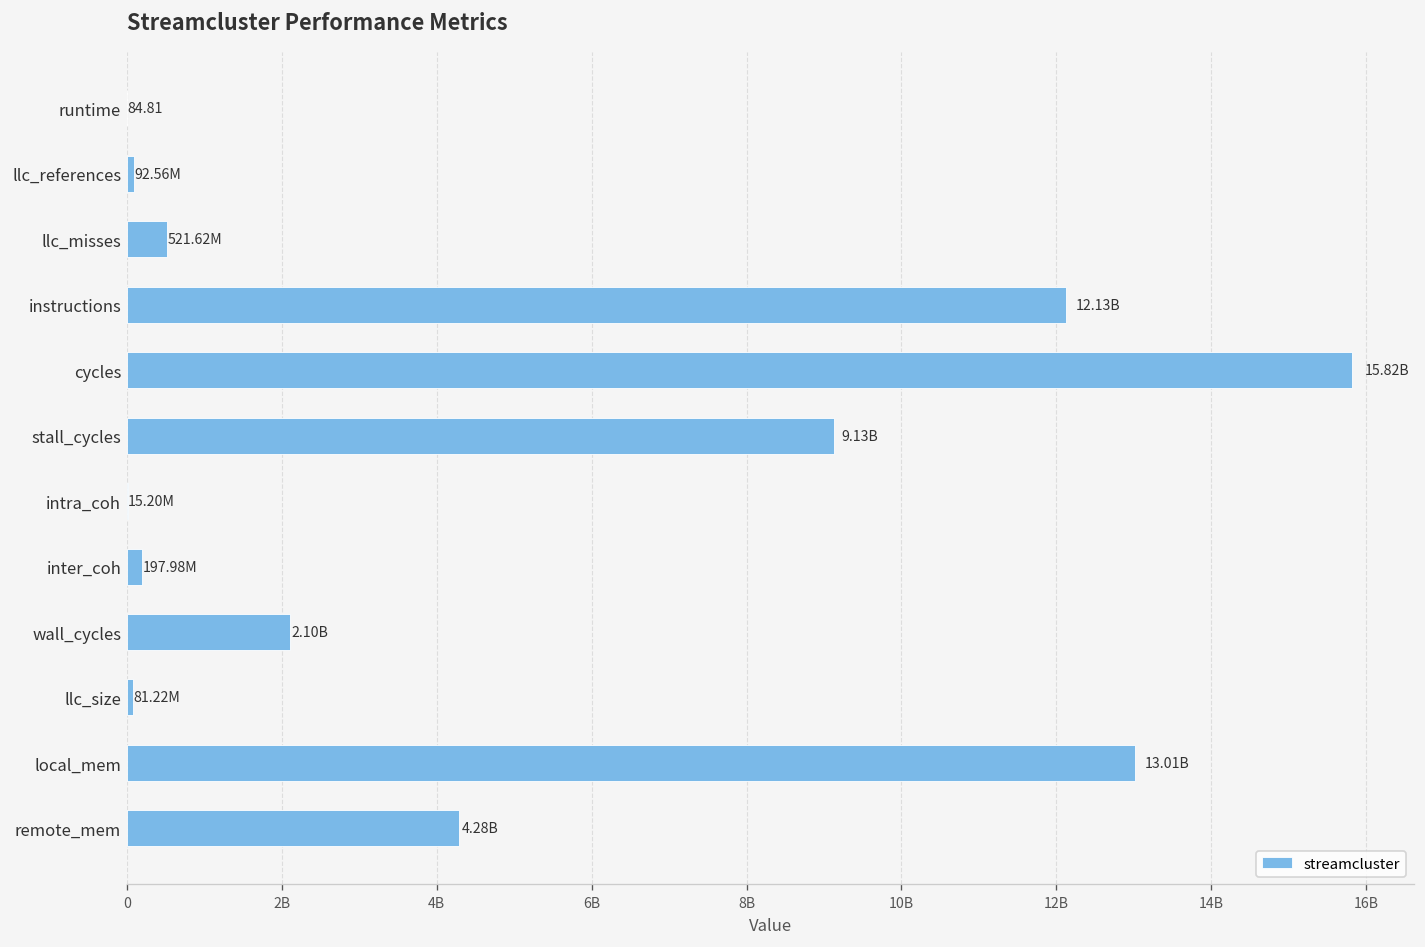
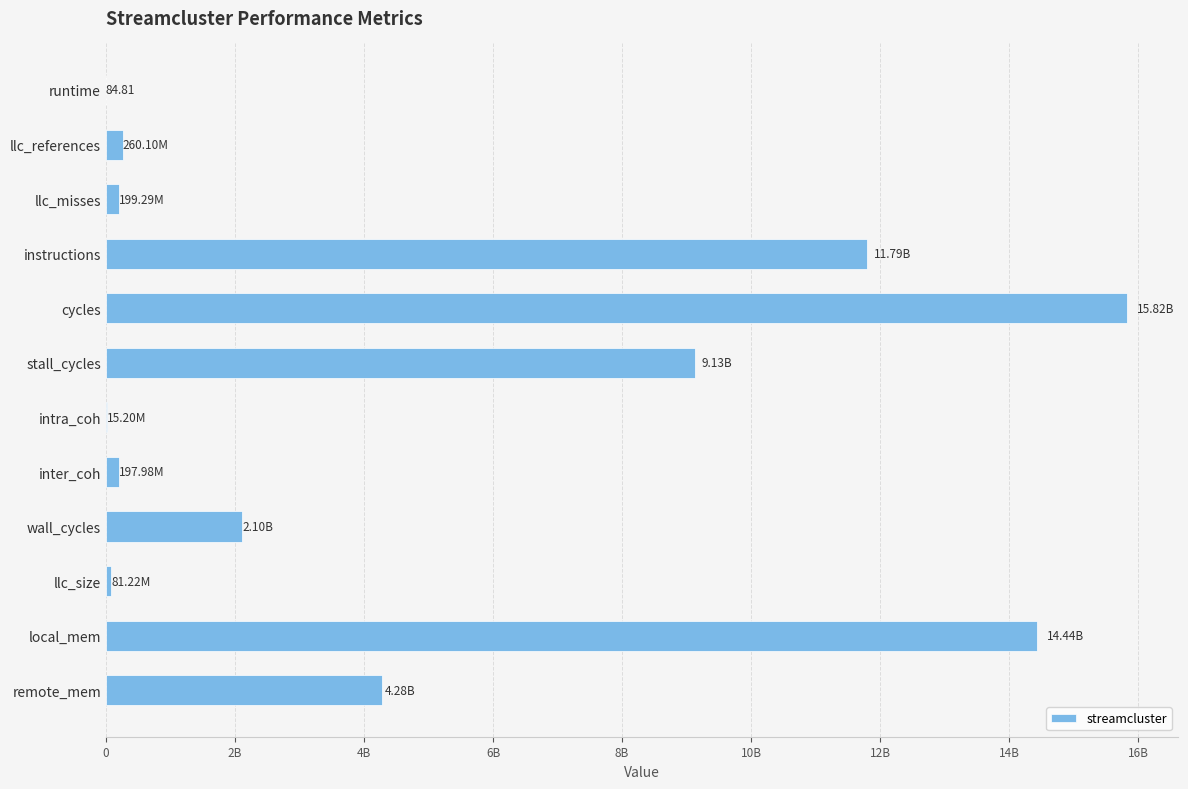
  {
    "runtime": "84.81",
-   "llc_references": "92.56M",
-   "llc_misses": "521.62M",
-   "instructions": "12.13B",
+   "llc_references": "260.10M",
+   "llc_misses": "199.29M",
+   "instructions": "11.79B",
    "cycles": "15.82B",
    "stall_cycles": "9.13B",
    "intra_coh": "15.20M",
    "inter_coh": "197.98M",
    "wall_cycles": "2.10B",
    "llc_size": "81.22M",
-   "local_mem": "13.01B",
+   "local_mem": "14.44B",
    "remote_mem": "4.28B"
  }
